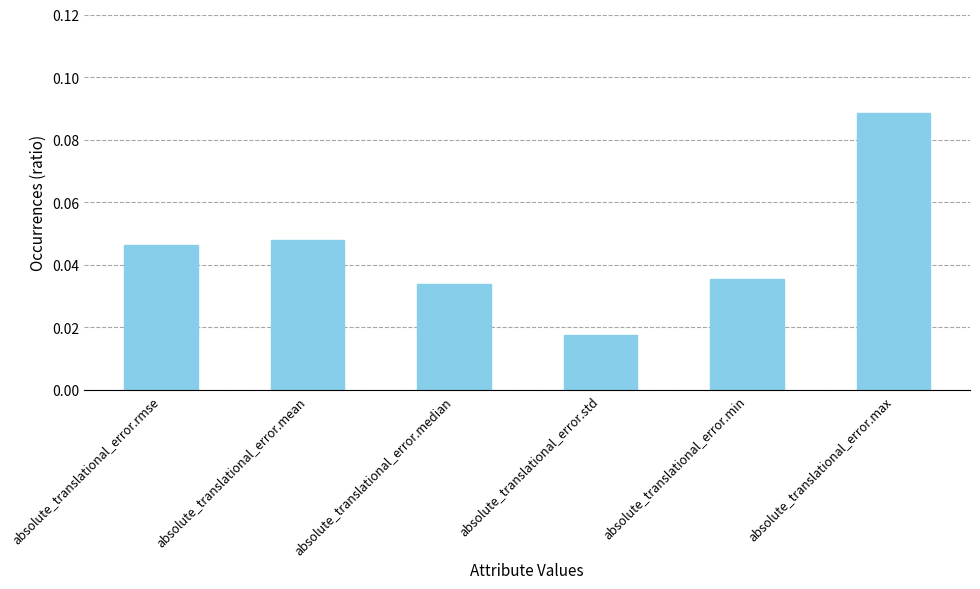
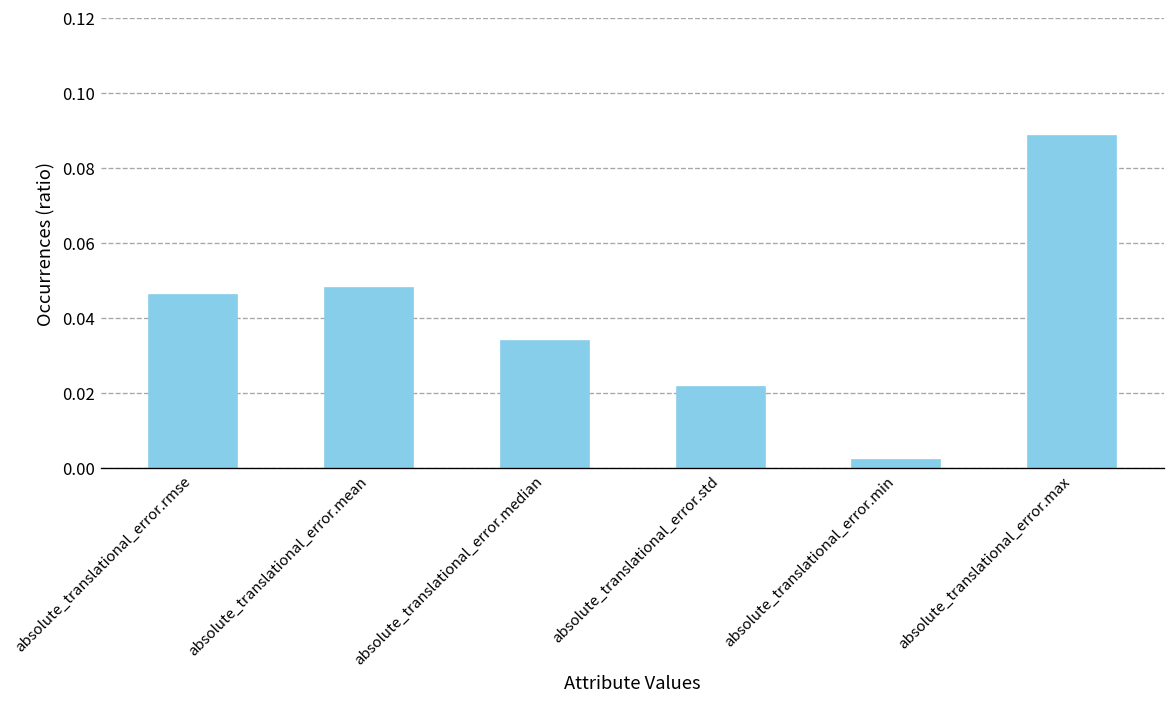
  {
    "absolute_translational_error.rmse": 0.046,
    "absolute_translational_error.mean": 0.048,
    "absolute_translational_error.median": 0.034,
-   "absolute_translational_error.std": 0.017,
-   "absolute_translational_error.min": 0.035,
+   "absolute_translational_error.std": 0.021,
+   "absolute_translational_error.min": 0.002,
    "absolute_translational_error.max": 0.089
  }
